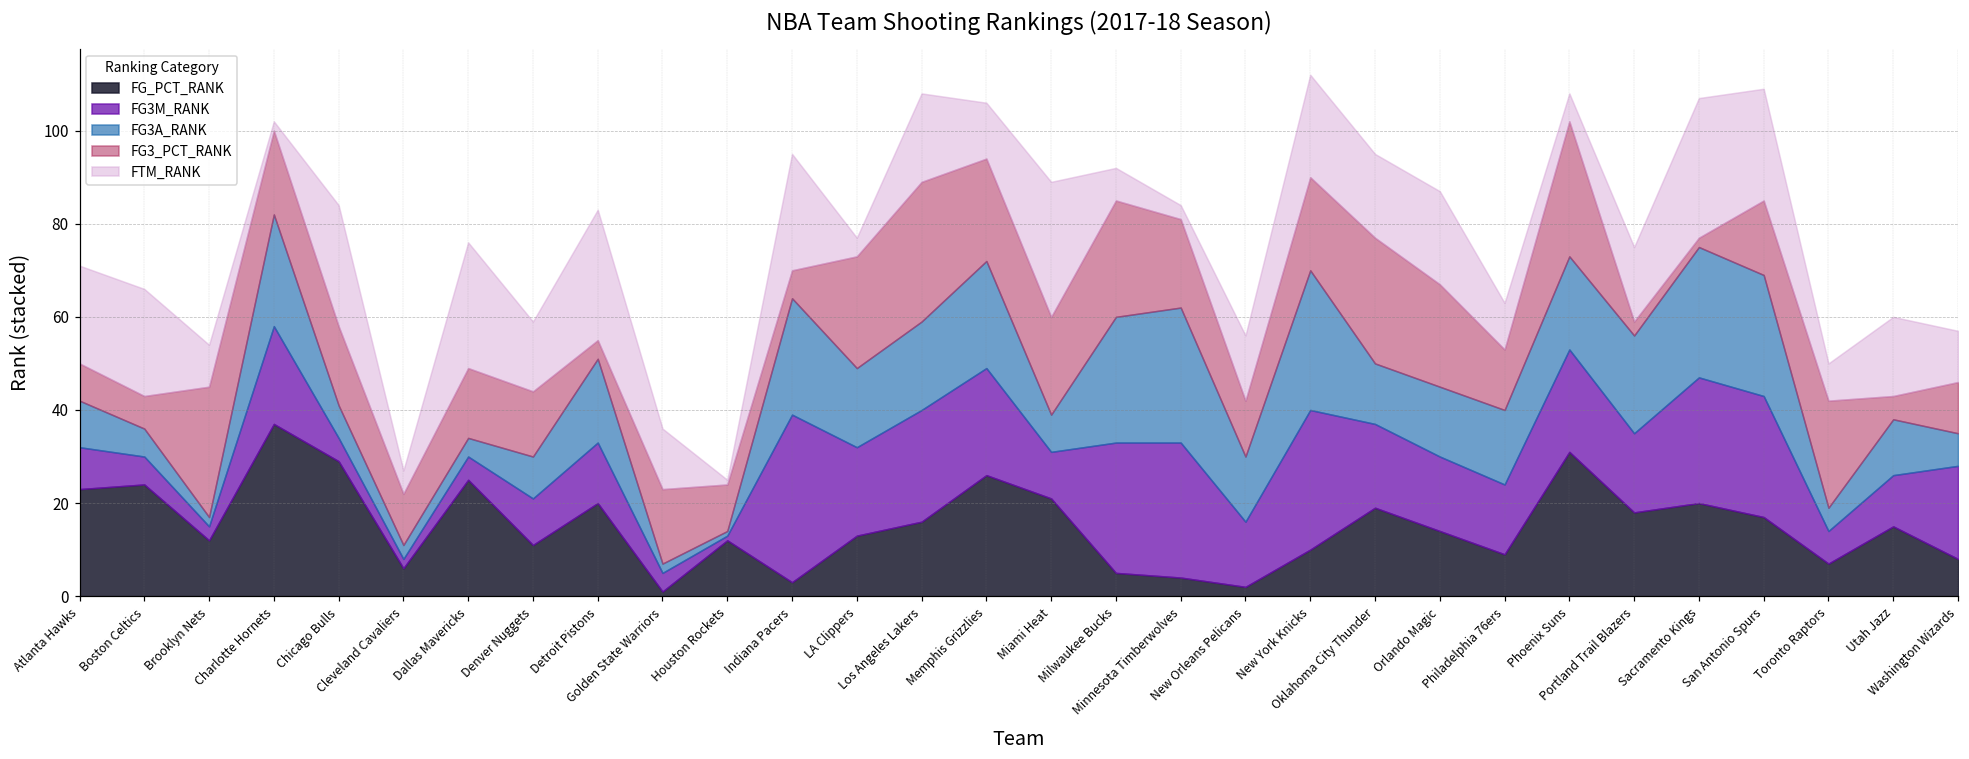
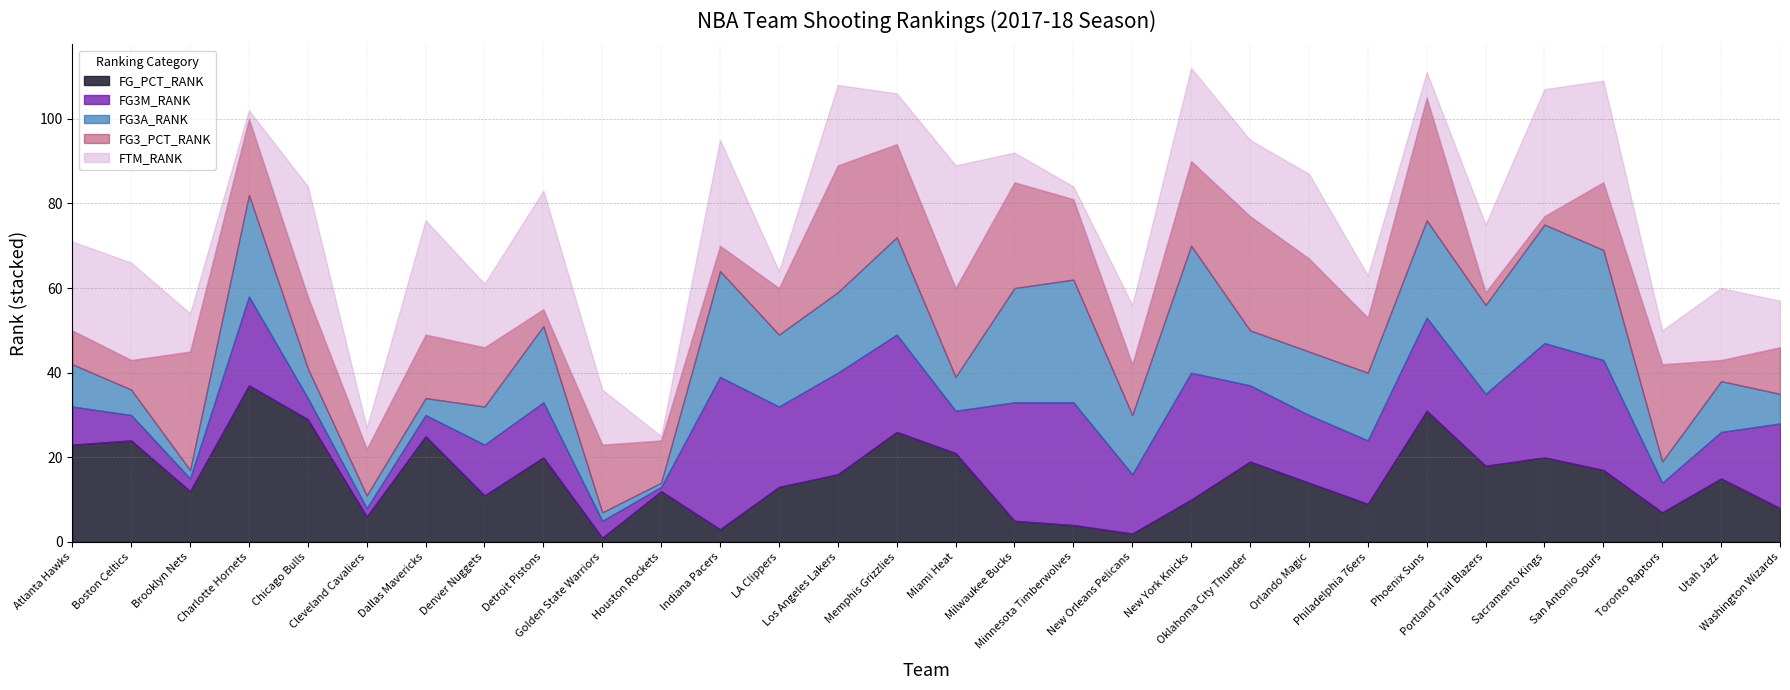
  {
    "FG_PCT_RANK": {
      "Atlanta Hawks": 23,
      "Boston Celtics": 24,
      "Brooklyn Nets": 12,
      "Charlotte Hornets": 37,
      "Chicago Bulls": 29,
      "Cleveland Cavaliers": 6,
      "Dallas Mavericks": 25,
      "Denver Nuggets": 11,
      "Detroit Pistons": 20,
      "Golden State Warriors": 1,
      "Houston Rockets": 12,
      "Indiana Pacers": 3,
      "LA Clippers": 13,
      "Los Angeles Lakers": 16,
      "Memphis Grizzlies": 26,
      "Miami Heat": 21,
      "Milwaukee Bucks": 5,
      "Minnesota Timberwolves": 4,
      "New Orleans Pelicans": 2,
      "New York Knicks": 10,
      "Oklahoma City Thunder": 19,
      "Orlando Magic": 14,
      "Philadelphia 76ers": 9,
      "Phoenix Suns": 31,
      "Portland Trail Blazers": 18,
      "Sacramento Kings": 20,
      "San Antonio Spurs": 17,
      "Toronto Raptors": 7,
      "Utah Jazz": 15,
      "Washington Wizards": 8
    },
    "FG3M_RANK": {
      "Atlanta Hawks": 9,
      "Boston Celtics": 6,
      "Brooklyn Nets": 3,
      "Charlotte Hornets": 21,
      "Chicago Bulls": 5,
      "Cleveland Cavaliers": 2,
      "Dallas Mavericks": 5,
-     "Denver Nuggets": 10,
+     "Denver Nuggets": 12,
      "Detroit Pistons": 13,
      "Golden State Warriors": 4,
      "Houston Rockets": 1,
      "Indiana Pacers": 36,
      "LA Clippers": 19,
      "Los Angeles Lakers": 24,
      "Memphis Grizzlies": 23,
      "Miami Heat": 10,
      "Milwaukee Bucks": 28,
      "Minnesota Timberwolves": 29,
      "New Orleans Pelicans": 14,
      "New York Knicks": 30,
      "Oklahoma City Thunder": 18,
      "Orlando Magic": 16,
      "Philadelphia 76ers": 15,
      "Phoenix Suns": 22,
      "Portland Trail Blazers": 17,
      "Sacramento Kings": 27,
      "San Antonio Spurs": 26,
      "Toronto Raptors": 7,
      "Utah Jazz": 11,
      "Washington Wizards": 20
    },
    "FG3A_RANK": {
      "Atlanta Hawks": 10,
      "Boston Celtics": 6,
      "Brooklyn Nets": 2,
      "Charlotte Hornets": 24,
      "Chicago Bulls": 7,
      "Cleveland Cavaliers": 3,
      "Dallas Mavericks": 4,
      "Denver Nuggets": 9,
      "Detroit Pistons": 18,
      "Golden State Warriors": 2,
      "Houston Rockets": 1,
      "Indiana Pacers": 25,
      "LA Clippers": 17,
      "Los Angeles Lakers": 19,
      "Memphis Grizzlies": 23,
      "Miami Heat": 8,
      "Milwaukee Bucks": 27,
      "Minnesota Timberwolves": 29,
      "New Orleans Pelicans": 14,
      "New York Knicks": 30,
      "Oklahoma City Thunder": 13,
      "Orlando Magic": 15,
      "Philadelphia 76ers": 16,
-     "Phoenix Suns": 20,
+     "Phoenix Suns": 23,
      "Portland Trail Blazers": 21,
      "Sacramento Kings": 28,
      "San Antonio Spurs": 26,
      "Toronto Raptors": 5,
      "Utah Jazz": 12,
      "Washington Wizards": 7
    },
    "FG3_PCT_RANK": {
      "Atlanta Hawks": 8,
      "Boston Celtics": 7,
      "Brooklyn Nets": 28,
      "Charlotte Hornets": 18,
      "Chicago Bulls": 17,
      "Cleveland Cavaliers": 11,
      "Dallas Mavericks": 15,
      "Denver Nuggets": 14,
      "Detroit Pistons": 4,
      "Golden State Warriors": 16,
      "Houston Rockets": 10,
      "Indiana Pacers": 6,
-     "LA Clippers": 24,
+     "LA Clippers": 11,
      "Los Angeles Lakers": 30,
      "Memphis Grizzlies": 22,
      "Miami Heat": 21,
      "Milwaukee Bucks": 25,
      "Minnesota Timberwolves": 19,
      "New Orleans Pelicans": 12,
      "New York Knicks": 20,
      "Oklahoma City Thunder": 27,
      "Orlando Magic": 22,
      "Philadelphia 76ers": 13,
      "Phoenix Suns": 29,
      "Portland Trail Blazers": 3,
      "Sacramento Kings": 2,
      "San Antonio Spurs": 16,
      "Toronto Raptors": 23,
      "Utah Jazz": 5,
      "Washington Wizards": 11
    },
    "FTM_RANK": {
      "Atlanta Hawks": 21,
      "Boston Celtics": 23,
      "Brooklyn Nets": 9,
      "Charlotte Hornets": 2,
      "Chicago Bulls": 26,
      "Cleveland Cavaliers": 5,
      "Dallas Mavericks": 27,
      "Denver Nuggets": 15,
      "Detroit Pistons": 28,
      "Golden State Warriors": 13,
      "Houston Rockets": 1,
      "Indiana Pacers": 25,
      "LA Clippers": 4,
      "Los Angeles Lakers": 19,
      "Memphis Grizzlies": 12,
      "Miami Heat": 29,
      "Milwaukee Bucks": 7,
      "Minnesota Timberwolves": 3,
      "New Orleans Pelicans": 14,
      "New York Knicks": 22,
      "Oklahoma City Thunder": 18,
      "Orlando Magic": 20,
      "Philadelphia 76ers": 10,
      "Phoenix Suns": 6,
      "Portland Trail Blazers": 16,
      "Sacramento Kings": 30,
      "San Antonio Spurs": 24,
      "Toronto Raptors": 8,
      "Utah Jazz": 17,
      "Washington Wizards": 11
    }
  }
